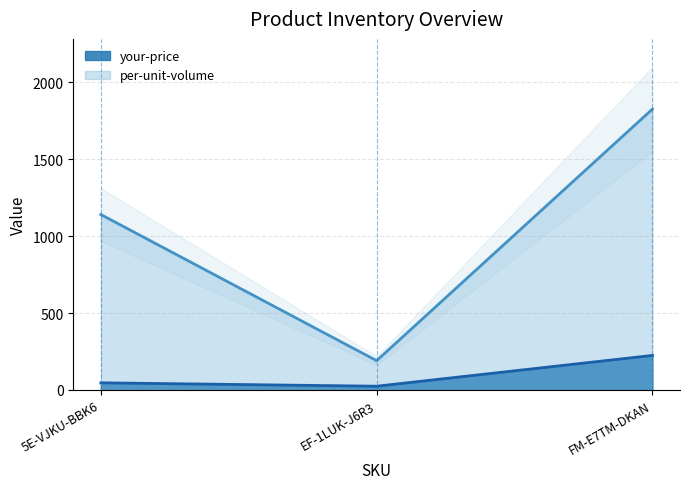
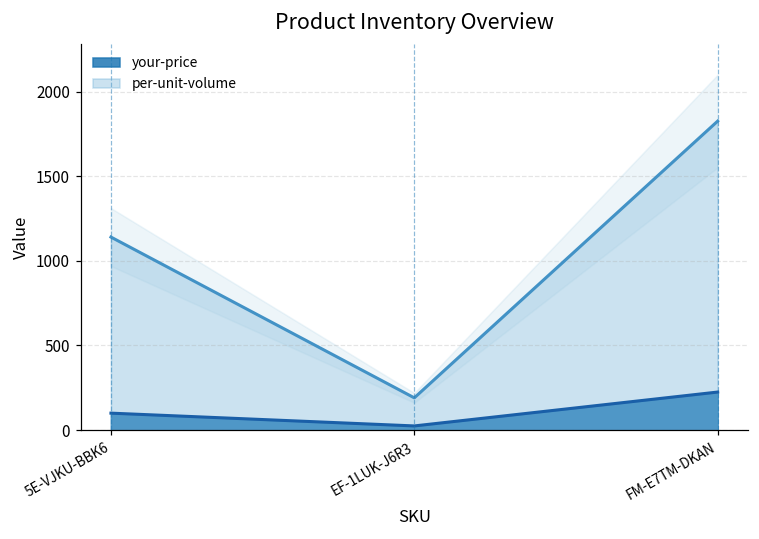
  {
    "your-price": {
-     "5E-VJKU-BBK6": 50,
+     "5E-VJKU-BBK6": 100,
      "EF-1LUK-J6R3": 20,
      "FM-E7TM-DKAN": 220
    }
  }
